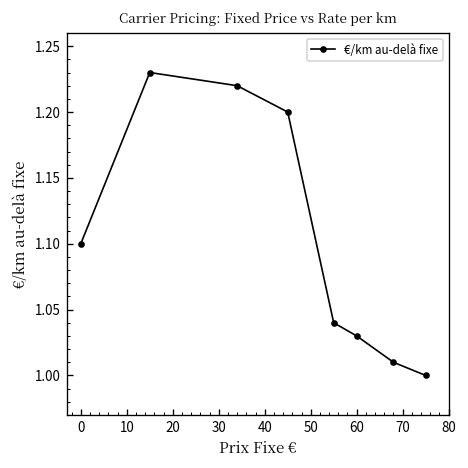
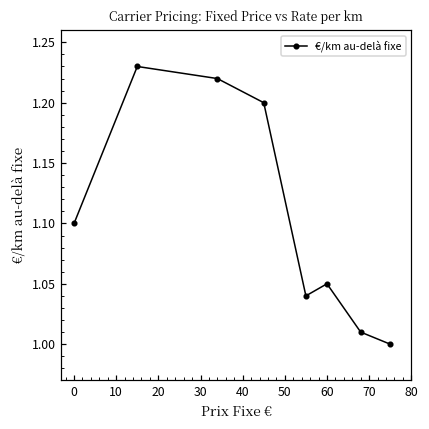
  {
    "0": 1.10,
-   "60": 1.03
+   "60": 1.05
  }
